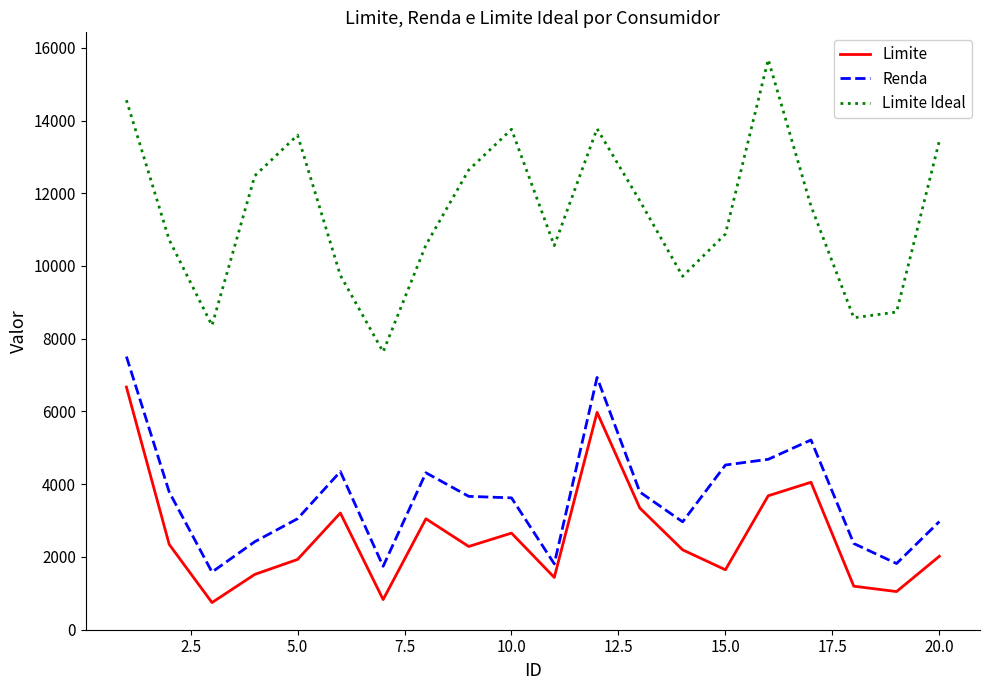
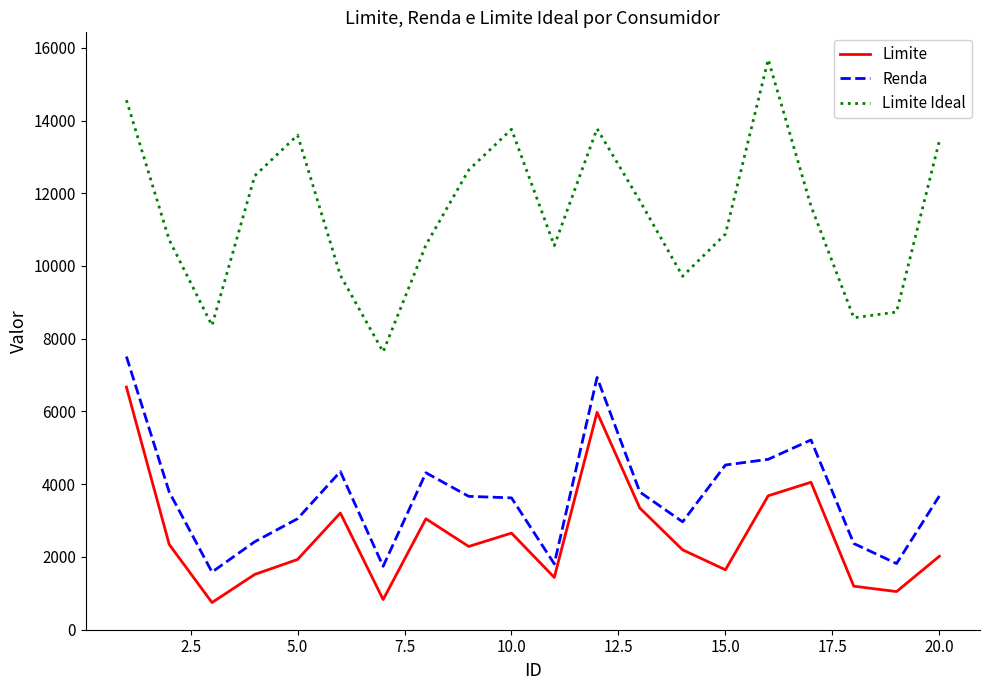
  {
    "Limite": {
      "5.0": 1900,
      "10.0": 2700,
      "15.0": 1600,
      "20.0": 2000
    },
    "Renda": {
      "5.0": 3000,
      "10.0": 3600,
      "15.0": 4500,
-     "20.0": 3000
+     "20.0": 3700
    },
    "Limite Ideal": {
      "5.0": 13600,
      "10.0": 13800,
      "15.0": 10900,
      "20.0": 13400
    }
  }
